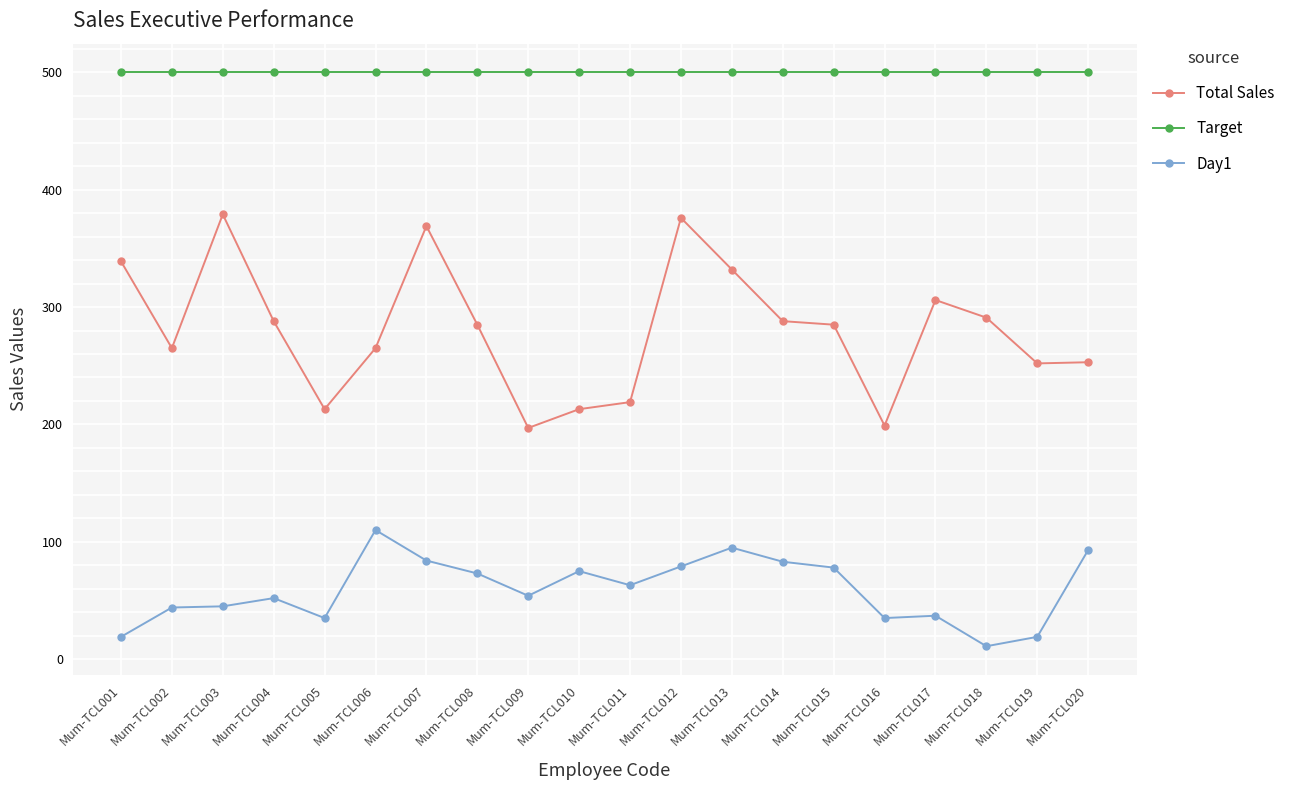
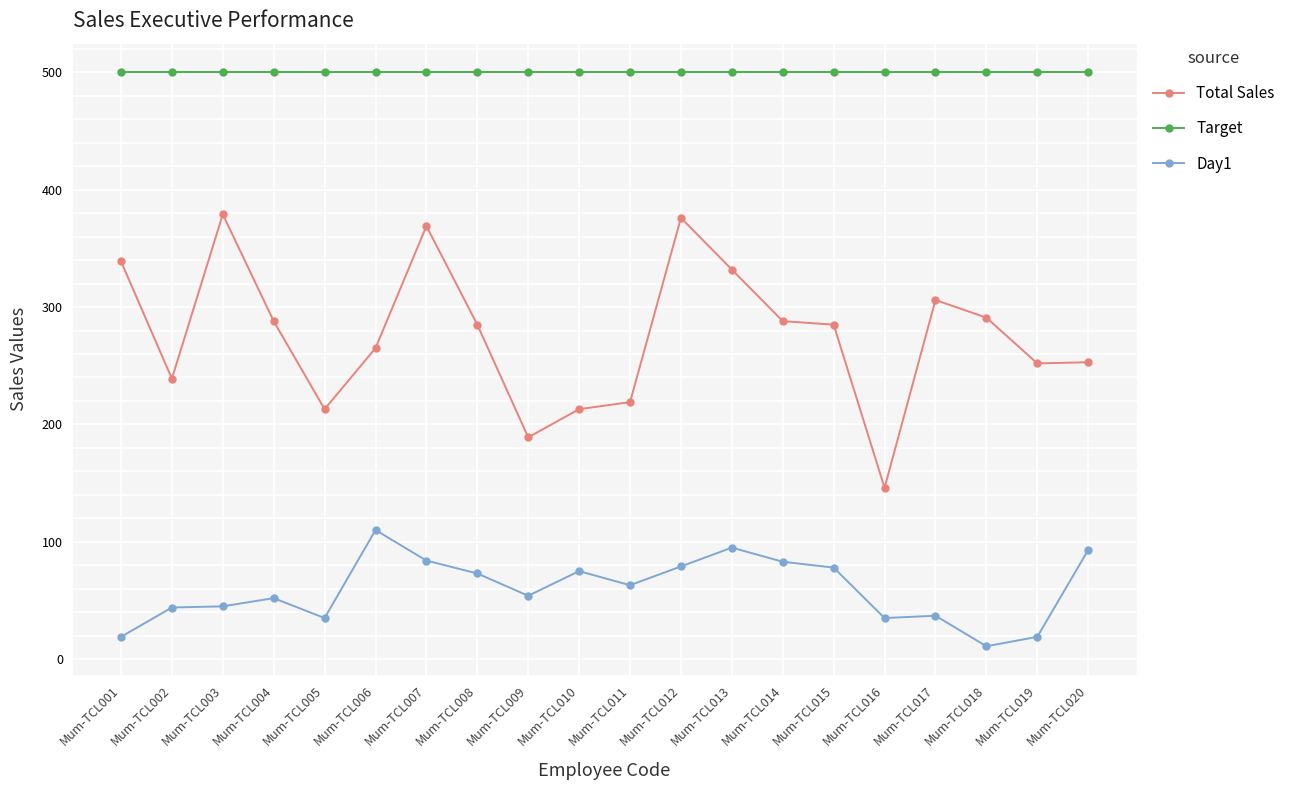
  {
    "Total Sales": {
      "Mum-TCL001": 339,
-     "Mum-TCL002": 265,
+     "Mum-TCL002": 239,
      "Mum-TCL003": 379,
      "Mum-TCL004": 288,
      "Mum-TCL005": 213,
      "Mum-TCL006": 265,
      "Mum-TCL007": 369,
      "Mum-TCL008": 285,
-     "Mum-TCL009": 197,
+     "Mum-TCL009": 189,
      "Mum-TCL010": 213,
      "Mum-TCL011": 219,
      "Mum-TCL012": 376,
      "Mum-TCL013": 332,
      "Mum-TCL014": 288,
      "Mum-TCL015": 285,
-     "Mum-TCL016": 199,
+     "Mum-TCL016": 146,
      "Mum-TCL017": 306,
      "Mum-TCL018": 291,
      "Mum-TCL019": 252,
      "Mum-TCL020": 253
    },
    "Target": {
      "Mum-TCL001": 500,
      "Mum-TCL002": 500,
      "Mum-TCL003": 500,
      "Mum-TCL004": 500,
      "Mum-TCL005": 500,
      "Mum-TCL006": 500,
      "Mum-TCL007": 500,
      "Mum-TCL008": 500,
      "Mum-TCL009": 500,
      "Mum-TCL010": 500,
      "Mum-TCL011": 500,
      "Mum-TCL012": 500,
      "Mum-TCL013": 500,
      "Mum-TCL014": 500,
      "Mum-TCL015": 500,
      "Mum-TCL016": 500,
      "Mum-TCL017": 500,
      "Mum-TCL018": 500,
      "Mum-TCL019": 500,
      "Mum-TCL020": 500
    },
    "Day1": {
      "Mum-TCL001": 19,
      "Mum-TCL002": 44,
      "Mum-TCL003": 45,
      "Mum-TCL004": 52,
      "Mum-TCL005": 35,
      "Mum-TCL006": 110,
      "Mum-TCL007": 84,
      "Mum-TCL008": 73,
      "Mum-TCL009": 54,
      "Mum-TCL010": 75,
      "Mum-TCL011": 63,
      "Mum-TCL012": 79,
      "Mum-TCL013": 95,
      "Mum-TCL014": 83,
      "Mum-TCL015": 78,
      "Mum-TCL016": 35,
      "Mum-TCL017": 37,
      "Mum-TCL018": 11,
      "Mum-TCL019": 19,
      "Mum-TCL020": 93
    }
  }
